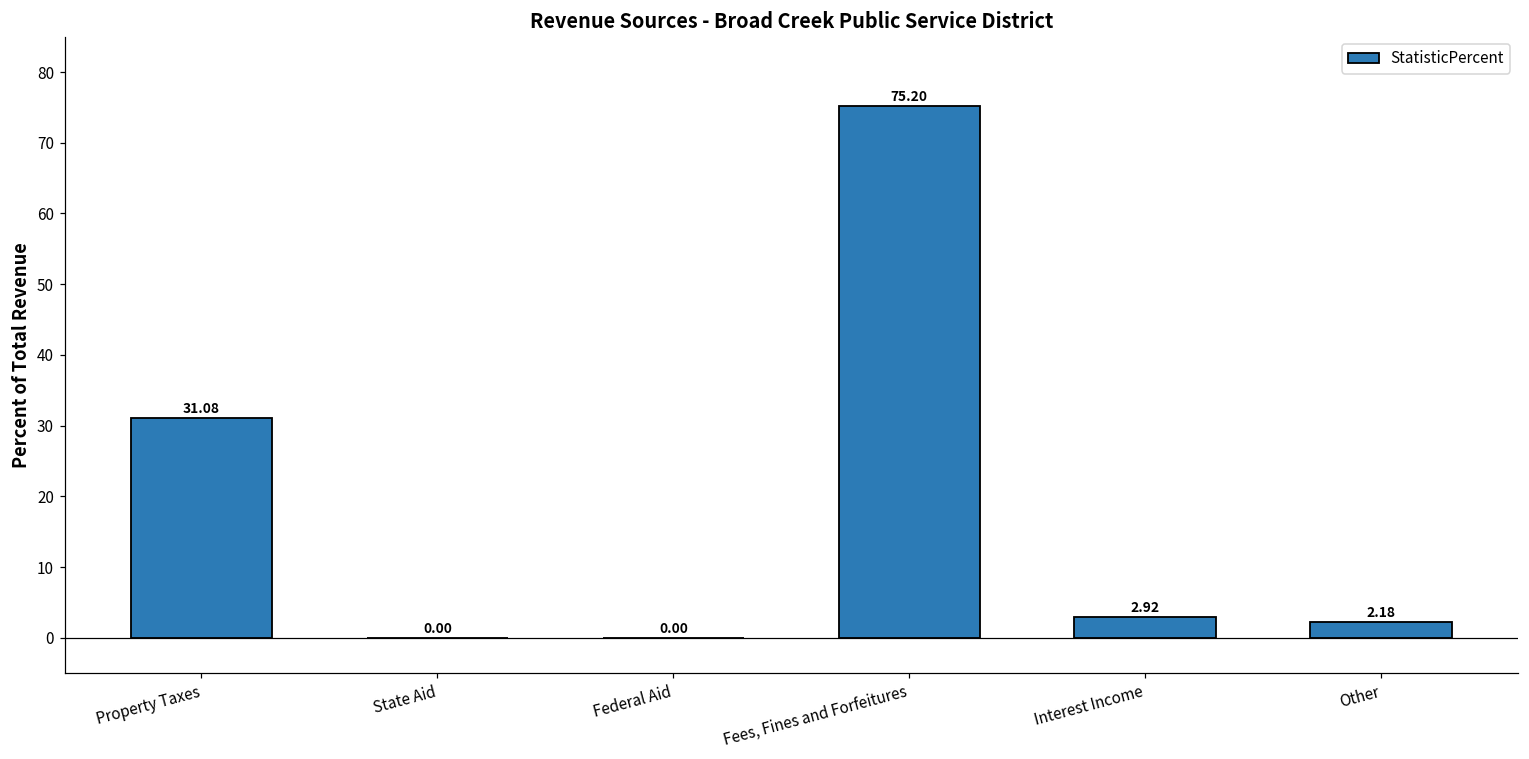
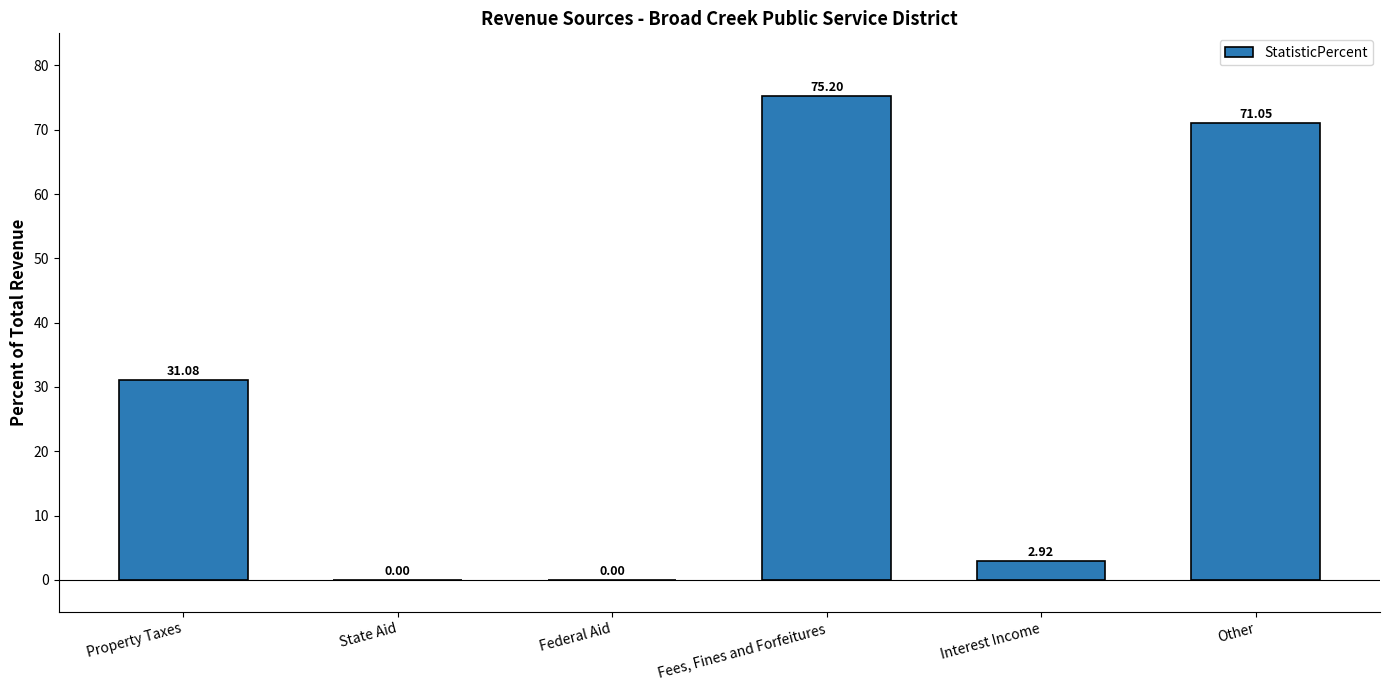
  {
    "Property Taxes": 31.08,
    "State Aid": 0.00,
    "Federal Aid": 0.00,
    "Fees, Fines and Forfeitures": 75.20,
    "Interest Income": 2.92,
-   "Other": 2.18
+   "Other": 71.05
  }
